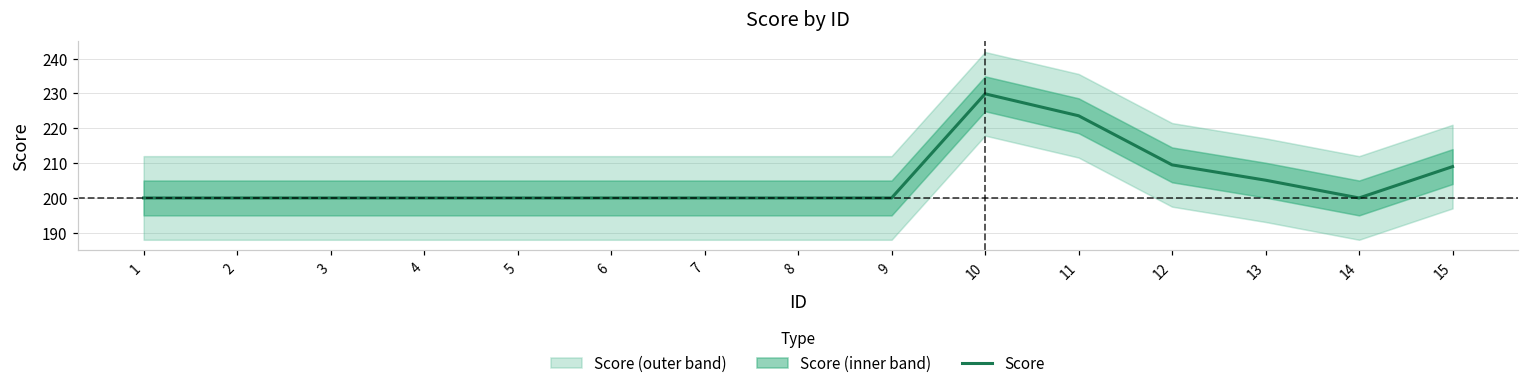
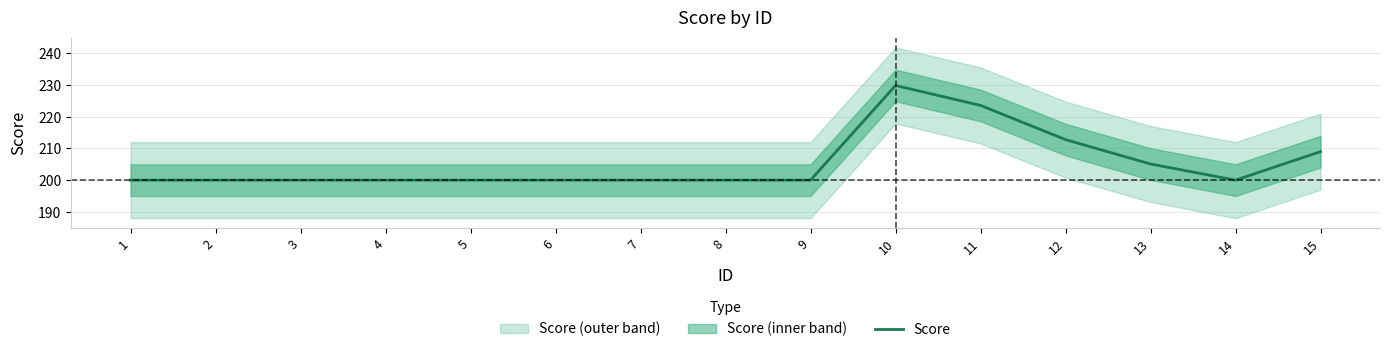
  {
    "Score": {
      "1": 200,
      "2": 200,
      "3": 200,
      "4": 200,
      "5": 200,
      "6": 200,
      "7": 200,
      "8": 200,
      "9": 200,
      "10": 230,
      "11": 224,
-     "12": 210,
+     "12": 213,
      "13": 205,
      "14": 200,
      "15": 209
    }
  }
